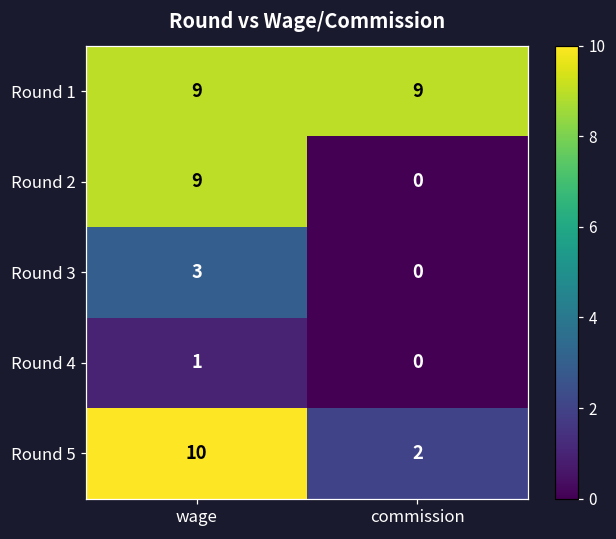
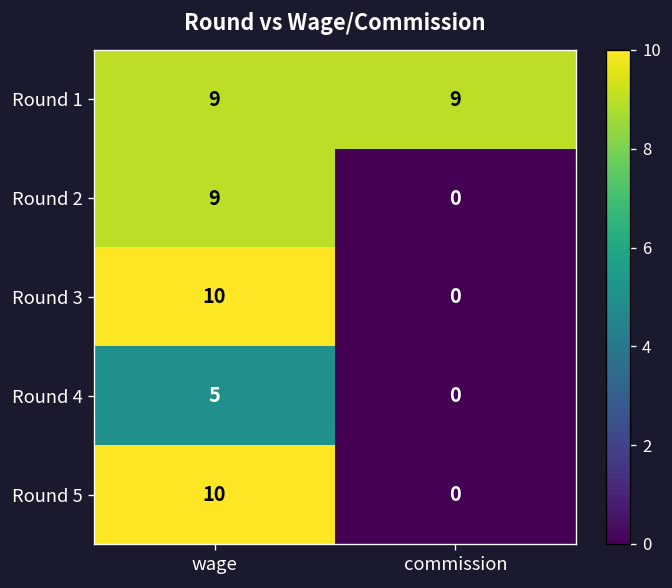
  {
    "Round 1": {
      "wage": 9,
      "commission": 9
    },
    "Round 2": {
      "wage": 9,
      "commission": 0
    },
    "Round 3": {
-     "wage": 3,
+     "wage": 10,
      "commission": 0
    },
    "Round 4": {
-     "wage": 1,
+     "wage": 5,
      "commission": 0
    },
    "Round 5": {
      "wage": 10,
-     "commission": 2
+     "commission": 0
    }
  }
